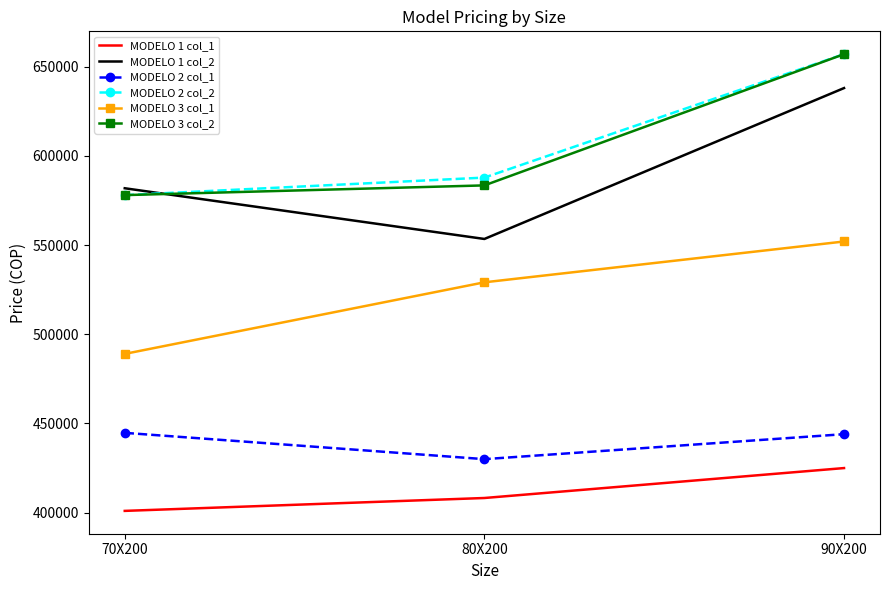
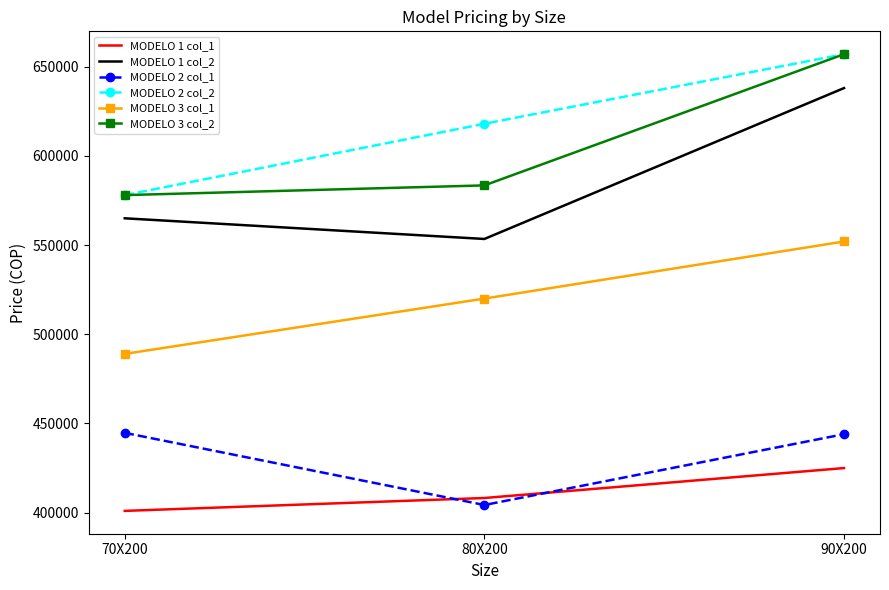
  {
    "MODELO 1 col_1": {
      "70X200": 401000,
      "80X200": 408000,
      "90X200": 425000
    },
    "MODELO 1 col_2": {
-     "70X200": 582000,
+     "70X200": 565000,
      "80X200": 553000,
      "90X200": 638000
    },
    "MODELO 2 col_1": {
      "70X200": 445000,
-     "80X200": 430000,
+     "80X200": 404000,
      "90X200": 444000
    },
    "MODELO 2 col_2": {
-     "80X200": 588000
+     "80X200": 618000
    },
    "MODELO 3 col_1": {
      "70X200": 489000,
-     "80X200": 529000,
+     "80X200": 520000,
      "90X200": 552000
    },
    "MODELO 3 col_2": {
      "80X200": 583000
    }
  }
